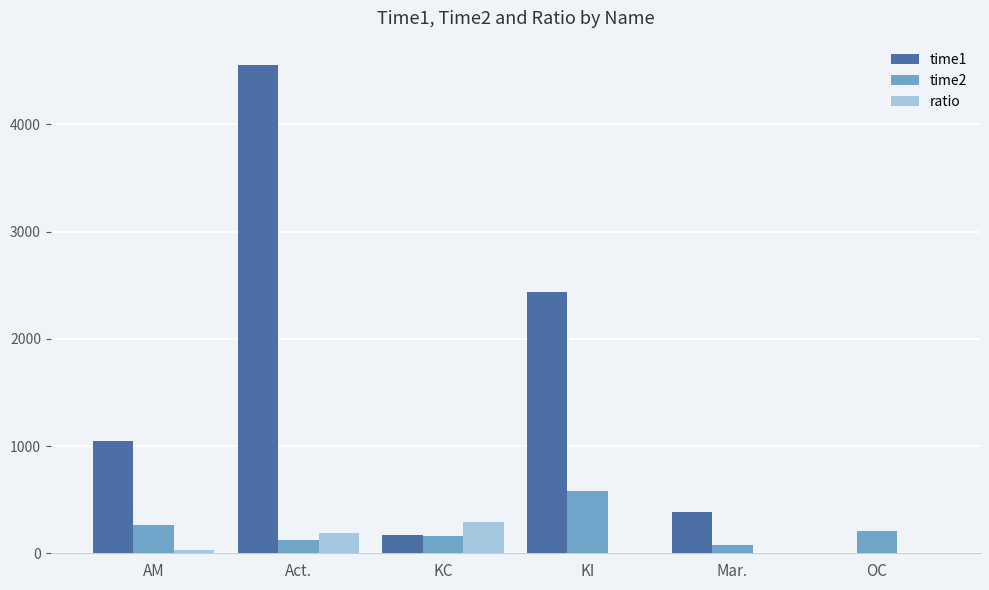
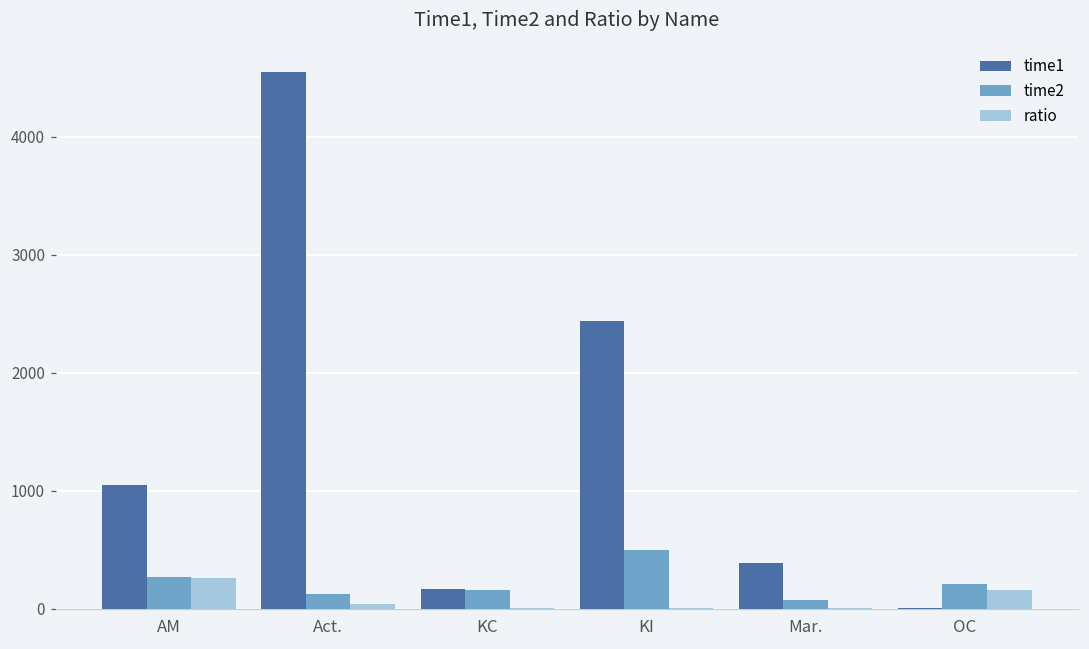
  {
    "time1": {
      "AM": 1050,
      "Act.": 4550,
      "KC": 170,
      "KI": 2430,
      "Mar.": 390
    },
    "time2": {
      "AM": 260,
      "Act.": 120,
      "KC": 160,
-     "KI": 580,
+     "KI": 500,
      "Mar.": 80,
      "OC": 210
    },
    "ratio": {
-     "AM": 30,
-     "Act.": 190,
-     "KC": 290,
-     "OC": 0
+     "AM": 260,
+     "Act.": 40,
+     "KC": 0,
+     "OC": 160
    }
  }
